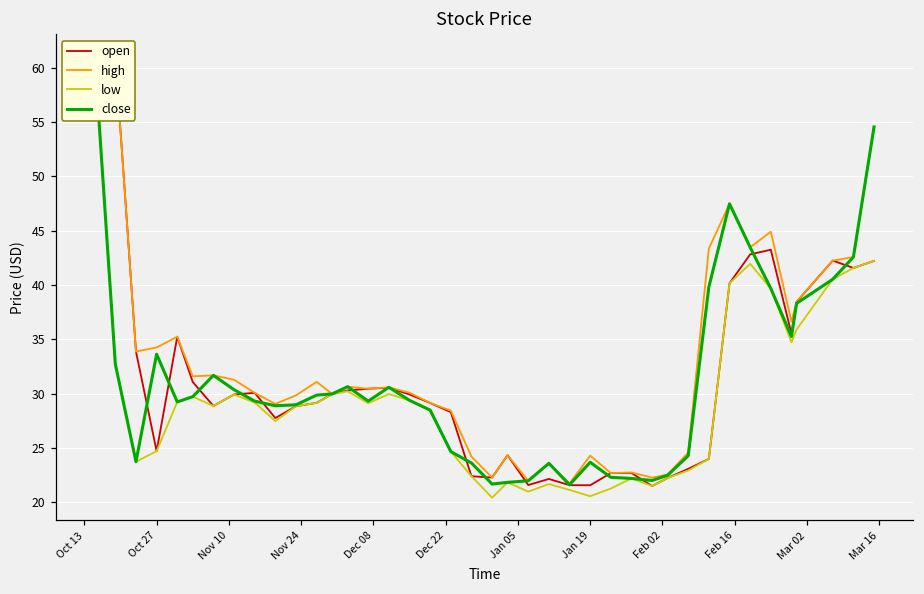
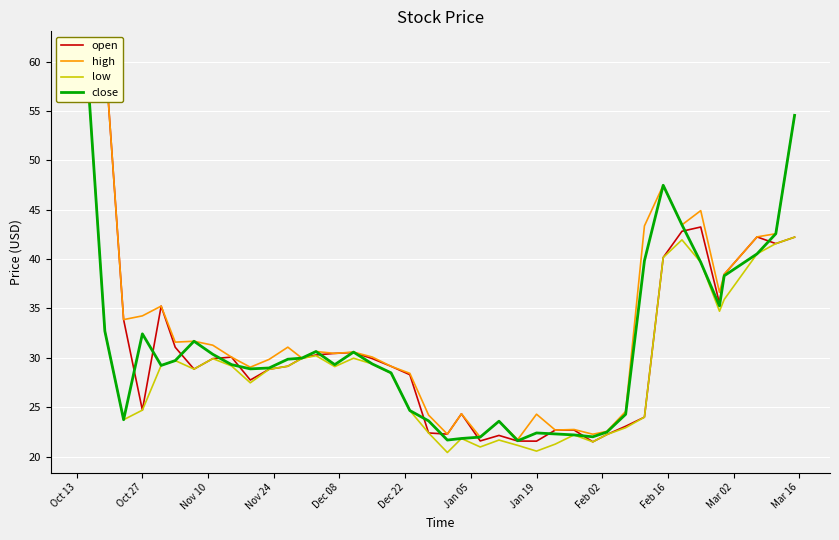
  {
    "open": {
      "Jan 19": 22
    },
    "high": {
      "Oct 27": 34,
      "Jan 19": 24
    },
    "low": {
      "Jan 19": 21
    },
    "close": {
-     "Oct 27": 34,
-     "Jan 19": 24
+     "Oct 27": 32,
+     "Jan 19": 22
    }
  }
